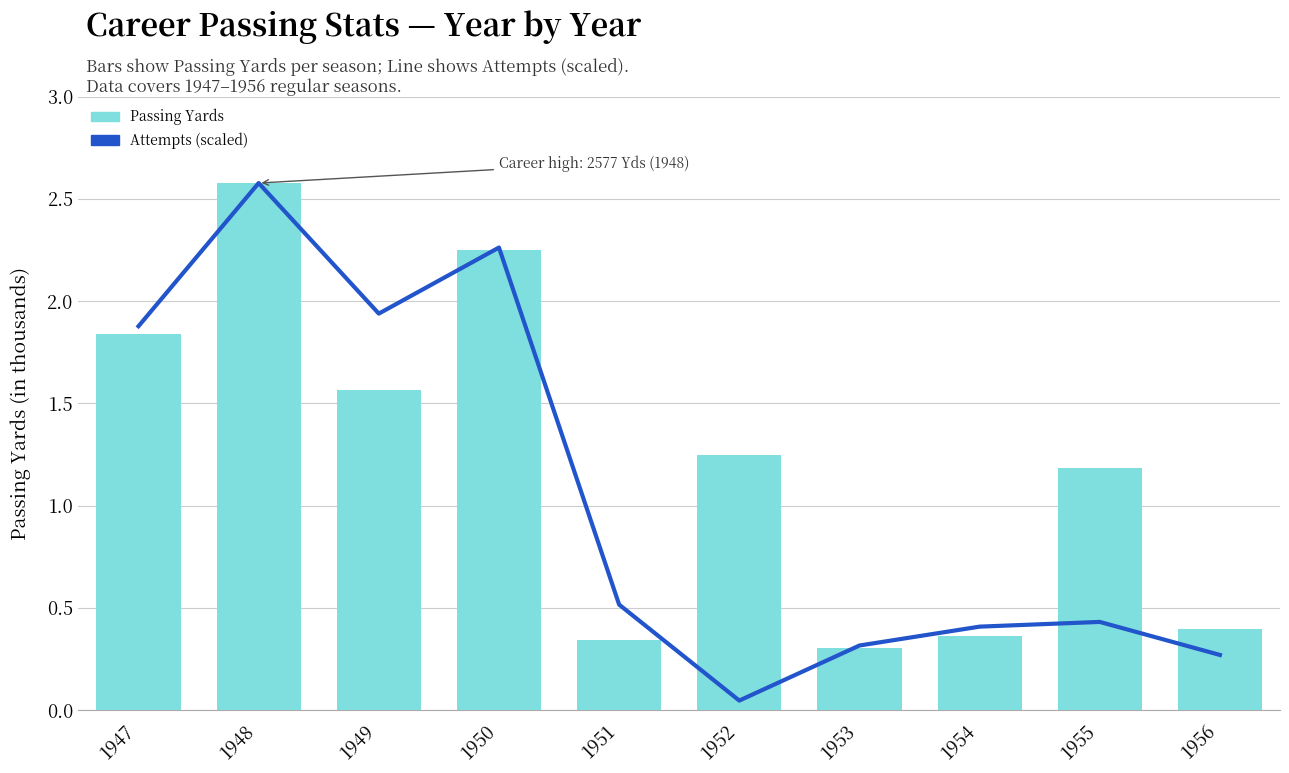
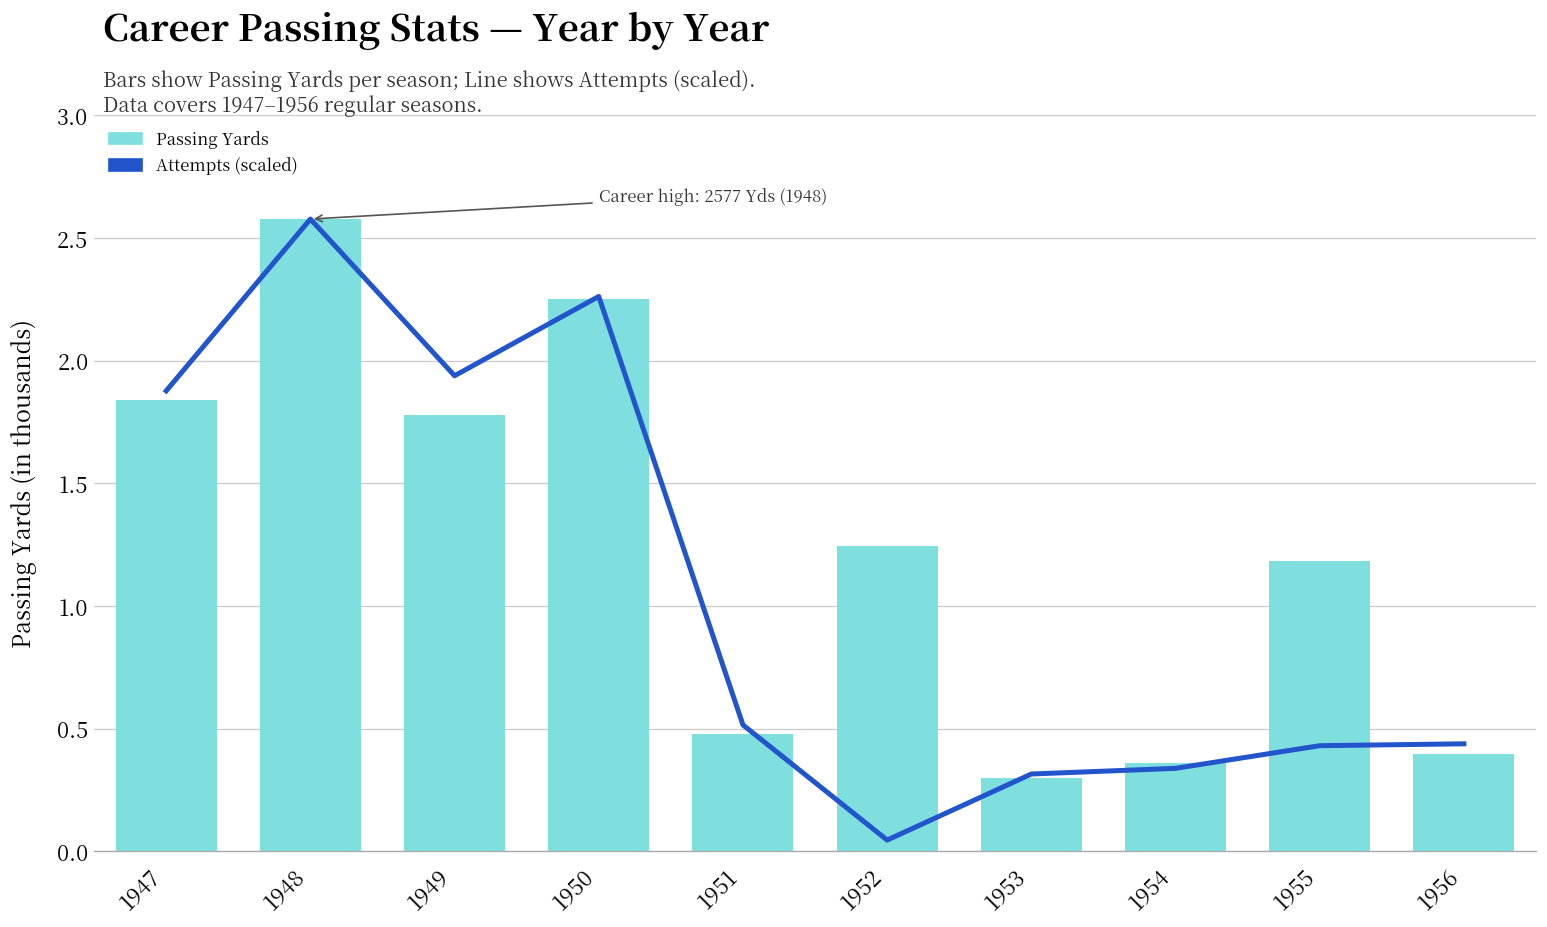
  {
    "Attempts (scaled)": {
      "1947": 1.88,
      "1949": 1.94,
      "1950": 2.26,
      "1951": 0.52,
      "1952": 0.05,
      "1953": 0.32,
-     "1954": 0.41,
+     "1954": 0.34,
      "1955": 0.43,
-     "1956": 0.27
+     "1956": 0.44
    },
    "Passing Yards": {
      "1947": 1.84,
-     "1949": 1.56,
+     "1949": 1.78,
      "1950": 2.25,
-     "1951": 0.34,
+     "1951": 0.48,
      "1952": 1.25,
      "1953": 0.30,
      "1954": 0.36,
      "1955": 1.18,
      "1956": 0.40
    }
  }
